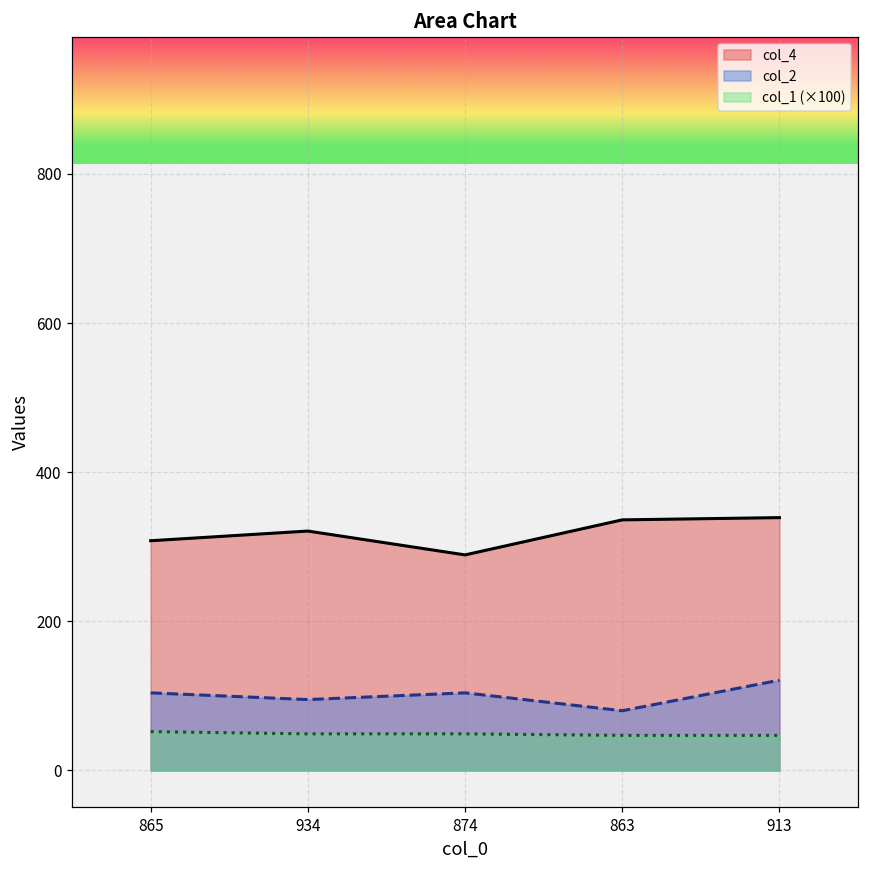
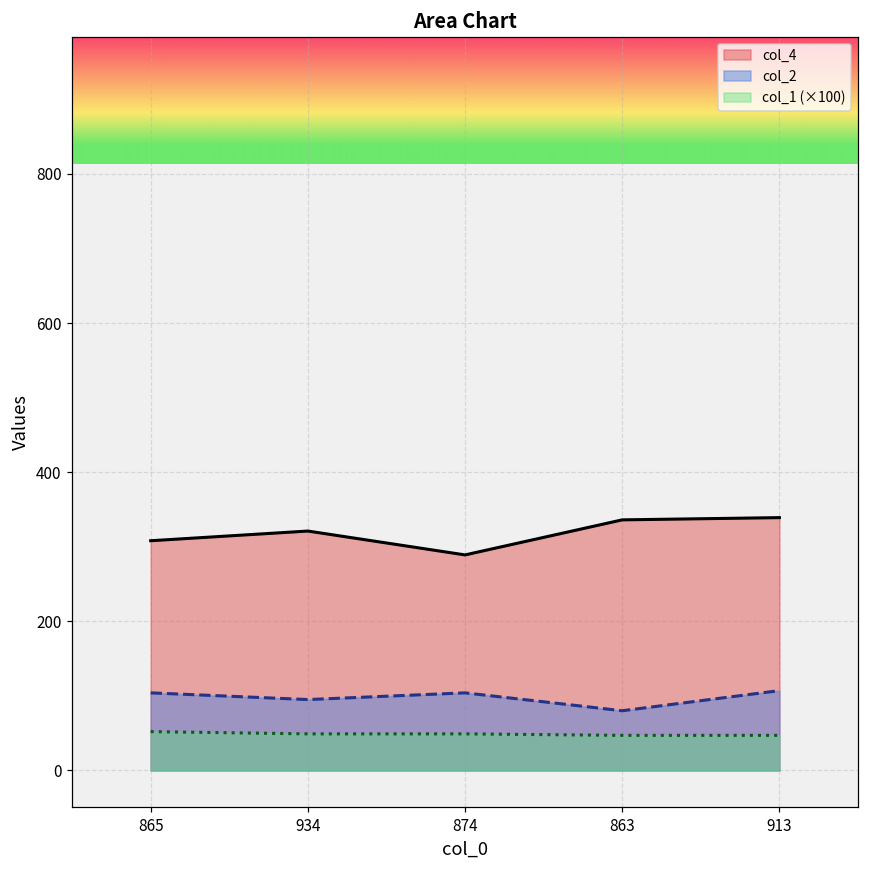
  {
    "col_4": {
      "865": 310,
      "934": 320,
      "874": 290,
      "863": 340,
      "913": 340
    },
    "col_2": {
      "865": 100,
      "934": 100,
      "874": 100,
      "863": 80,
-     "913": 120
+     "913": 110
    },
    "col_1 (×100)": {
      "865": 50,
      "934": 50,
      "874": 50,
      "863": 50,
      "913": 50
    }
  }
